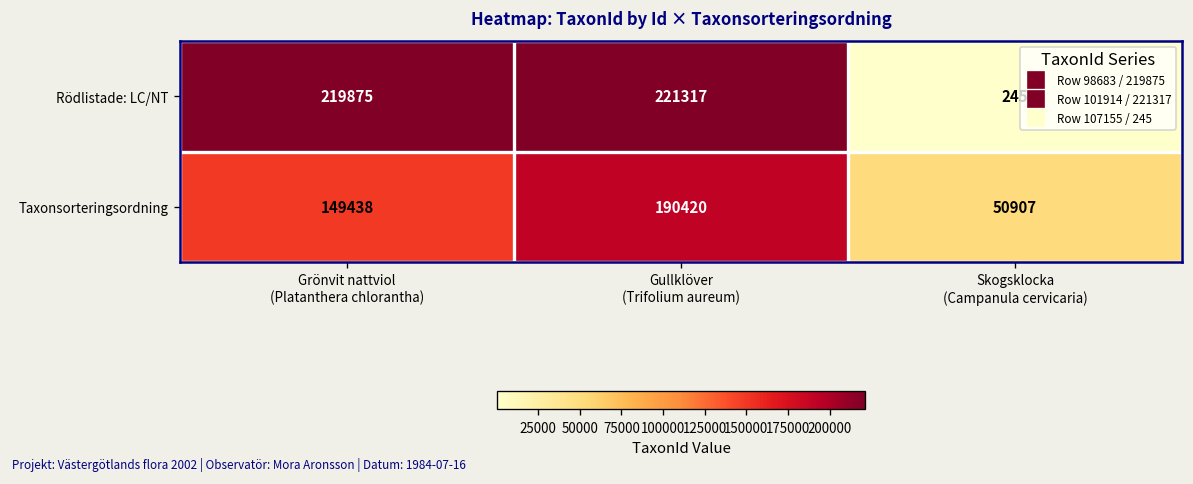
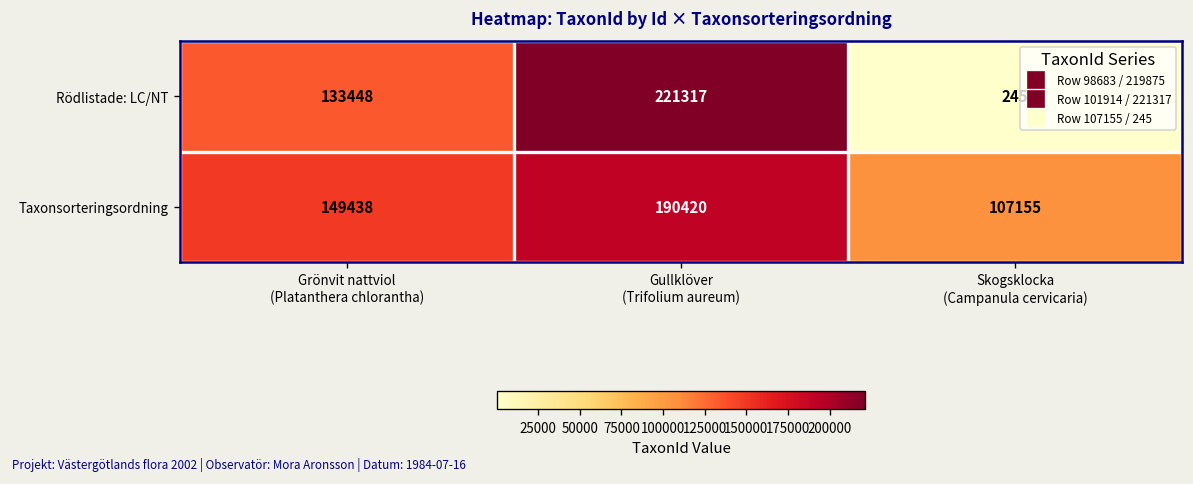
  {
    "Rödlistade: LC/NT": {
-     "Grönvit nattviol (Platanthera chlorantha)": 219875,
+     "Grönvit nattviol (Platanthera chlorantha)": 133448,
      "Gullklöver (Trifolium aureum)": 221317
    },
    "Taxonsorteringsordning": {
      "Grönvit nattviol (Platanthera chlorantha)": 149438,
      "Gullklöver (Trifolium aureum)": 190420,
-     "Skogsklocka (Campanula cervicaria)": 50907
+     "Skogsklocka (Campanula cervicaria)": 107155
    }
  }
